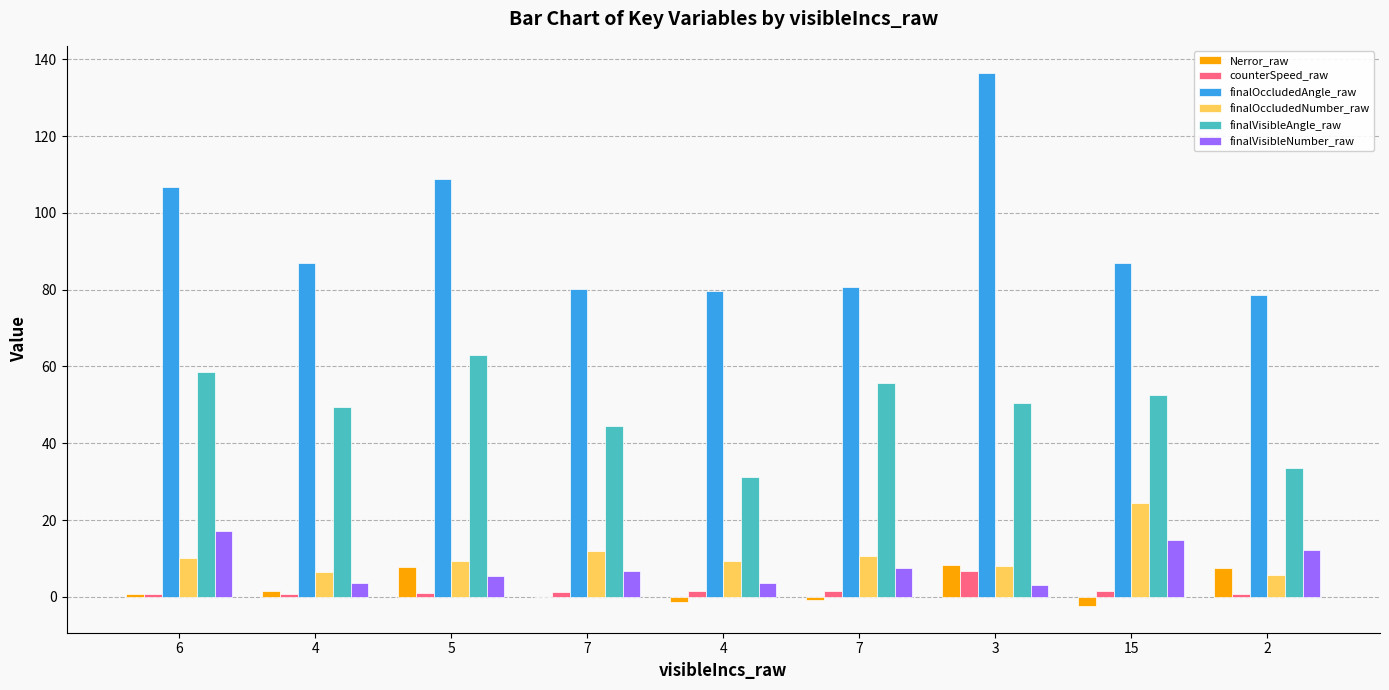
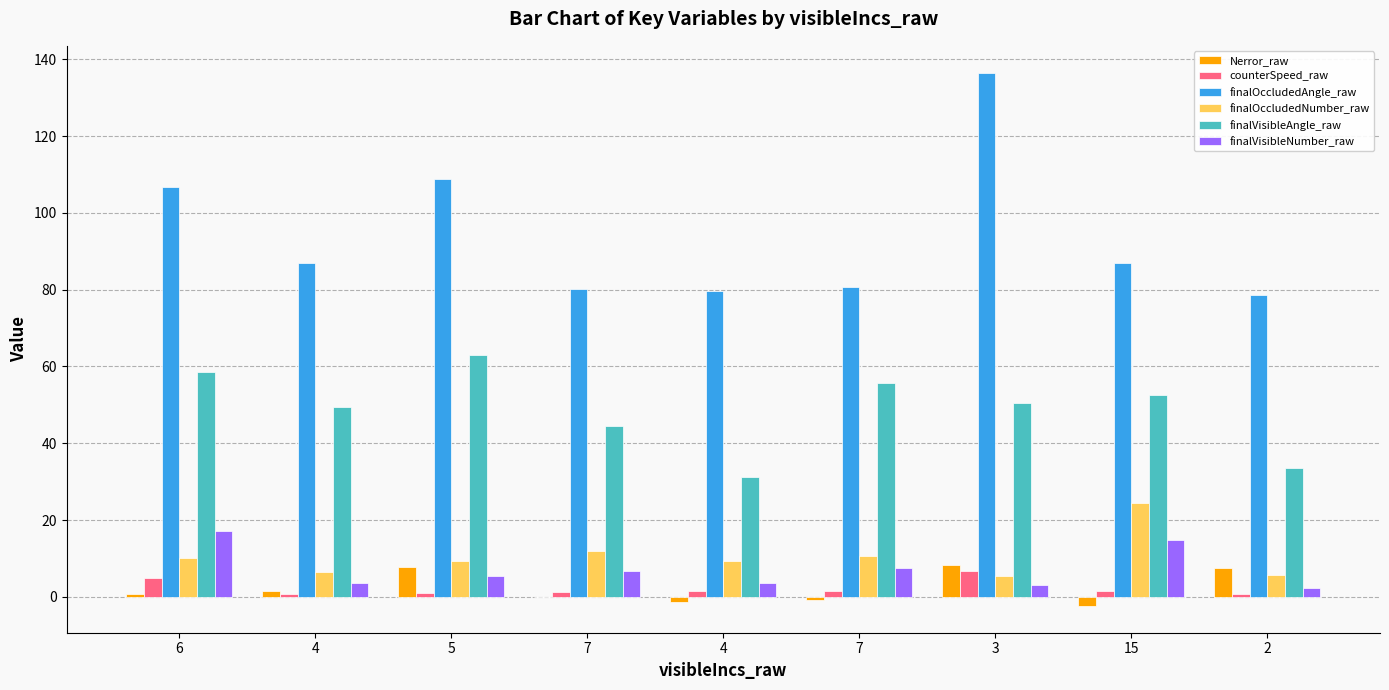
  {
    "Nerror_raw": {
      "6": 1,
      "5": 8,
      "3": 8,
      "15": -2,
      "2": 7
    },
    "counterSpeed_raw": {
-     "6": 1,
+     "6": 5,
      "5": 1,
      "3": 7,
      "15": 1,
      "2": 1
    },
    "finalOccludedNumber_raw": {
      "6": 10,
      "5": 9,
-     "3": 8,
+     "3": 6,
      "15": 24,
      "2": 6
    },
    "finalVisibleNumber_raw": {
      "6": 17,
      "5": 5,
      "3": 3,
      "15": 15,
-     "2": 12
+     "2": 2
    }
  }
